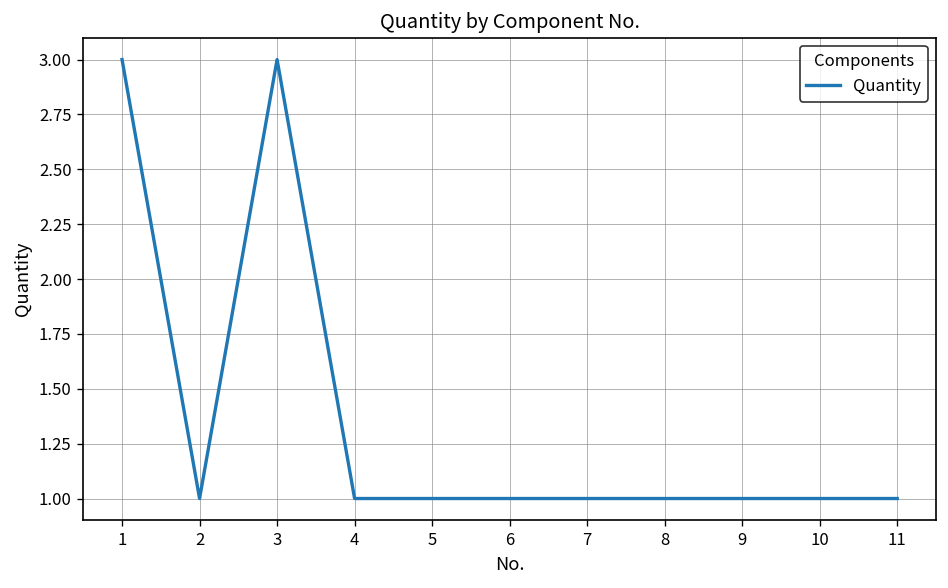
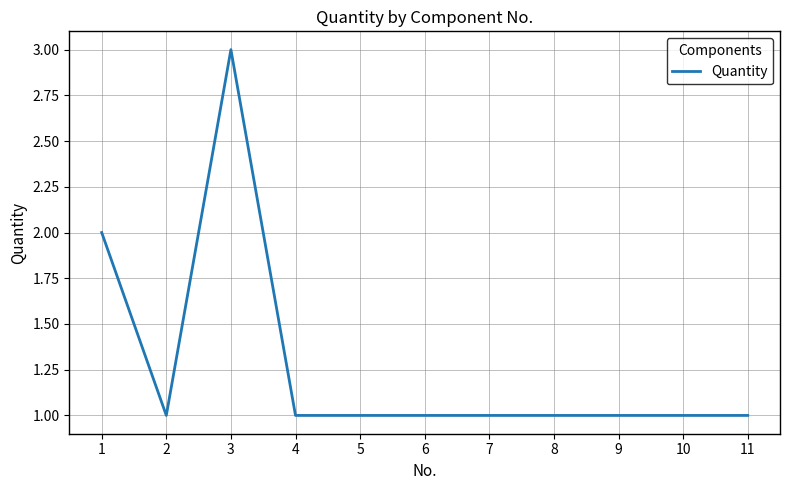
  {
-   "1": 3,
+   "1": 2,
    "2": 1,
    "3": 3,
    "4": 1,
    "5": 1,
    "6": 1,
    "7": 1,
    "8": 1,
    "9": 1,
    "10": 1,
    "11": 1
  }
